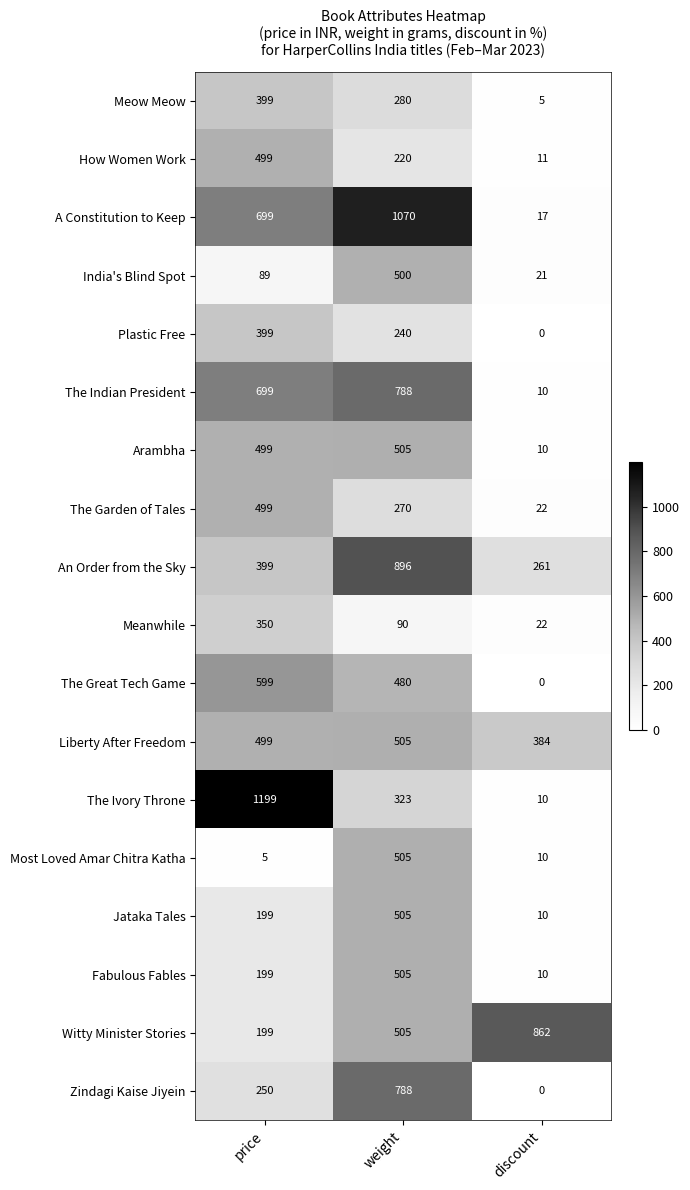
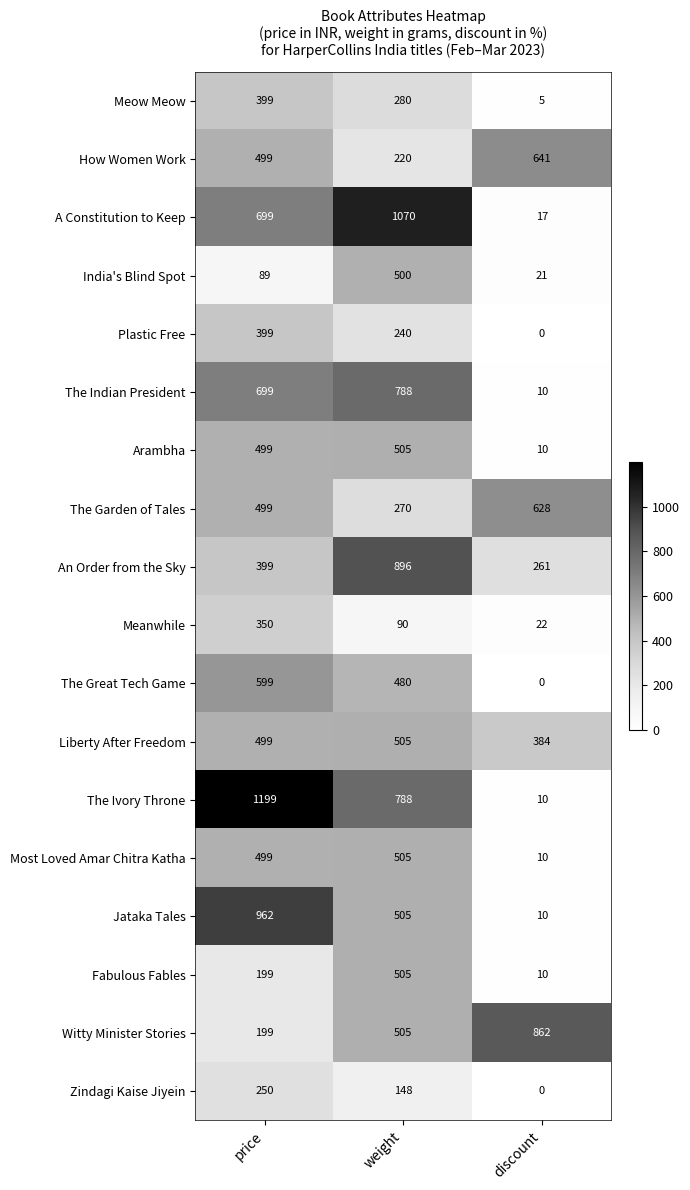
  {
    "Meow Meow": {
      "price": 399,
      "weight": 280,
      "discount": 5
    },
    "How Women Work": {
      "price": 499,
      "weight": 220,
-     "discount": 11
+     "discount": 641
    },
    "A Constitution to Keep": {
      "price": 699,
      "weight": 1070,
      "discount": 17
    },
    "India's Blind Spot": {
      "price": 89,
      "weight": 500,
      "discount": 21
    },
    "Plastic Free": {
      "price": 399,
      "weight": 240,
      "discount": 0
    },
    "The Indian President": {
      "price": 699,
      "weight": 788,
      "discount": 10
    },
    "Arambha": {
      "price": 499,
      "weight": 505,
      "discount": 10
    },
    "The Garden of Tales": {
      "price": 499,
      "weight": 270,
-     "discount": 22
+     "discount": 628
    },
    "An Order from the Sky": {
      "price": 399,
      "weight": 896,
      "discount": 261
    },
    "Meanwhile": {
      "price": 350,
      "weight": 90,
      "discount": 22
    },
    "The Great Tech Game": {
      "price": 599,
      "weight": 480,
      "discount": 0
    },
    "Liberty After Freedom": {
      "price": 499,
      "weight": 505,
      "discount": 384
    },
    "The Ivory Throne": {
      "price": 1199,
-     "weight": 323,
+     "weight": 788,
      "discount": 10
    },
    "Most Loved Amar Chitra Katha": {
-     "price": 5,
+     "price": 499,
      "weight": 505,
      "discount": 10
    },
    "Jataka Tales": {
-     "price": 199,
+     "price": 962,
      "weight": 505,
      "discount": 10
    },
    "Fabulous Fables": {
      "price": 199,
      "weight": 505,
      "discount": 10
    },
    "Witty Minister Stories": {
      "price": 199,
      "weight": 505,
      "discount": 862
    },
    "Zindagi Kaise Jiyein": {
      "price": 250,
-     "weight": 788,
+     "weight": 148,
      "discount": 0
    }
  }
